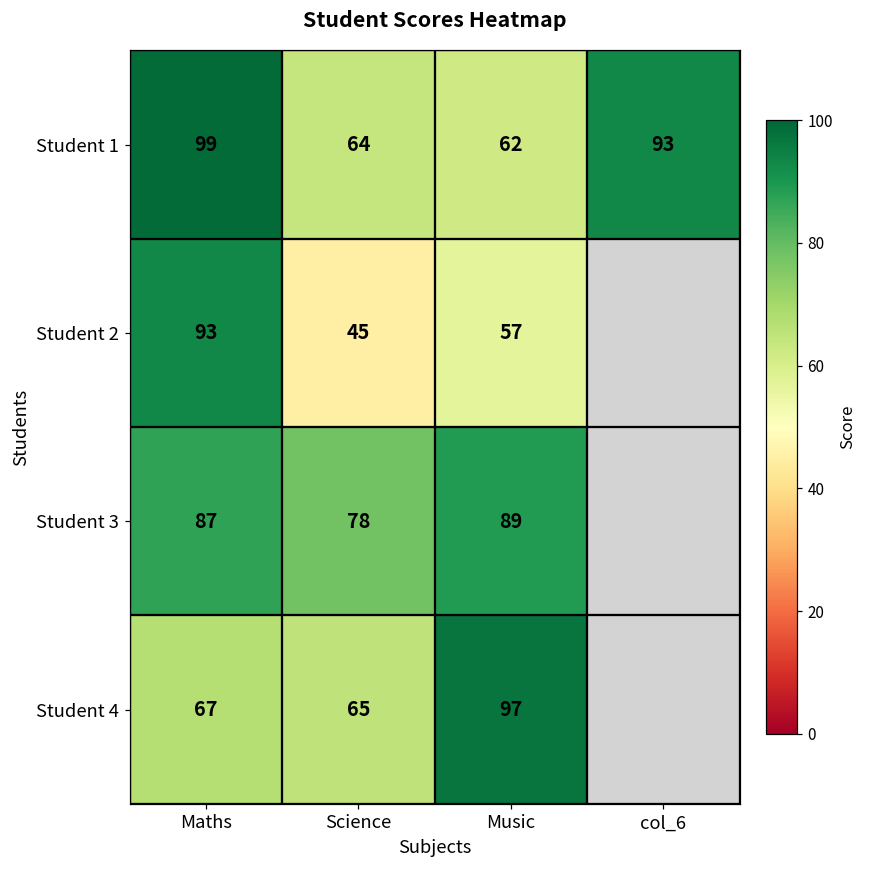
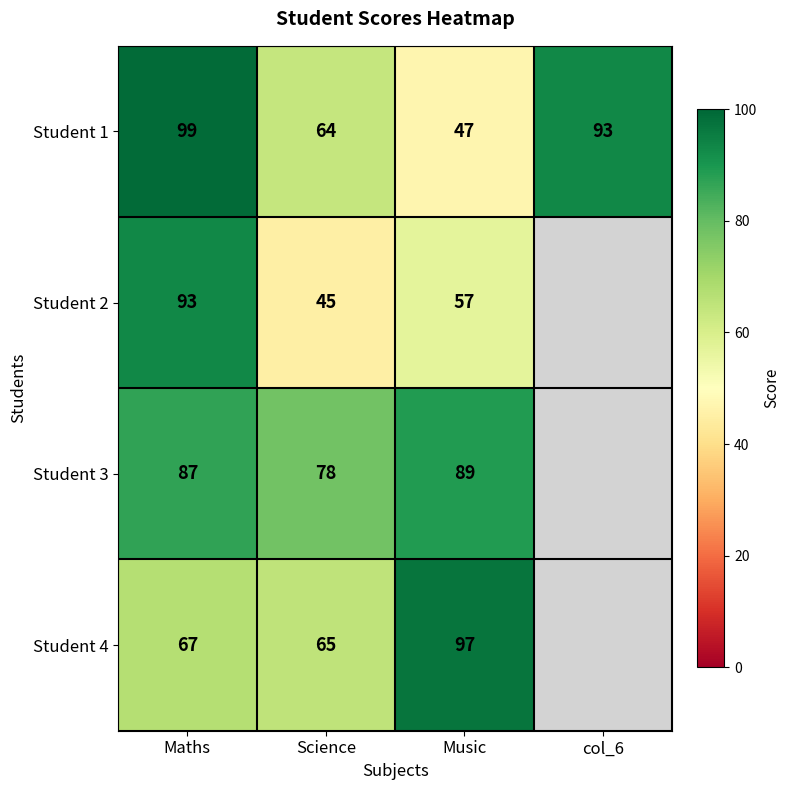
  {
    "Student 1": {
      "Maths": 99,
      "Science": 64,
-     "Music": 62,
+     "Music": 47,
      "col_6": 93
    },
    "Student 2": {
      "Maths": 93,
      "Science": 45,
      "Music": 57
    },
    "Student 3": {
      "Maths": 87,
      "Science": 78,
      "Music": 89
    },
    "Student 4": {
      "Maths": 67,
      "Science": 65,
      "Music": 97
    }
  }
